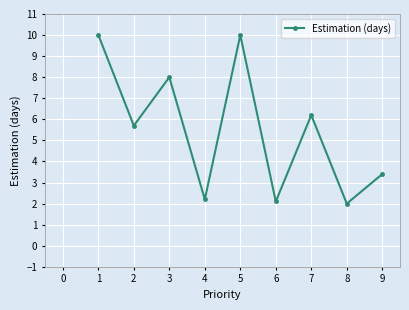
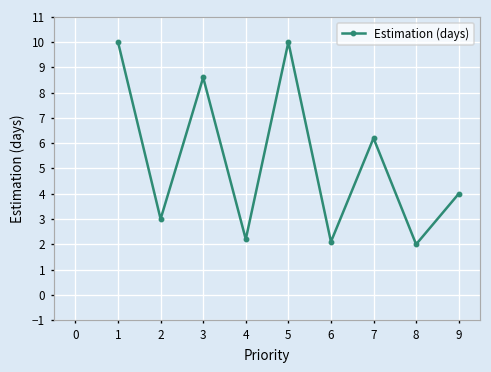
  {
    "1": 10.0,
-   "2": 5.7,
-   "3": 8.0,
+   "2": 3.0,
+   "3": 8.6,
    "4": 2.2,
    "5": 10.0,
    "6": 2.1,
    "7": 6.2,
    "8": 2.0,
-   "9": 3.4
+   "9": 4.0
  }
